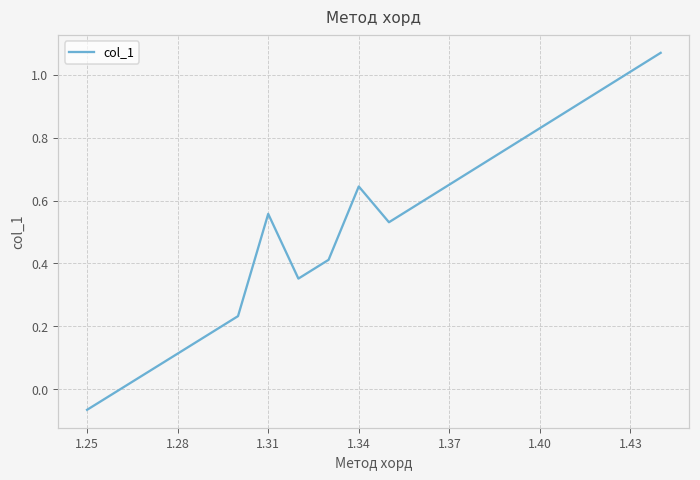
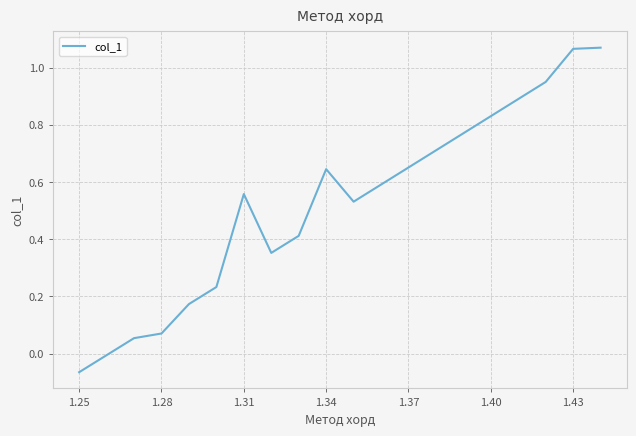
  {
    "1.25": -0.07,
-   "1.28": 0.11,
+   "1.28": 0.07,
    "1.31": 0.56,
    "1.34": 0.64,
    "1.37": 0.65,
    "1.40": 0.83,
-   "1.43": 1.01
+   "1.43": 1.07
  }
